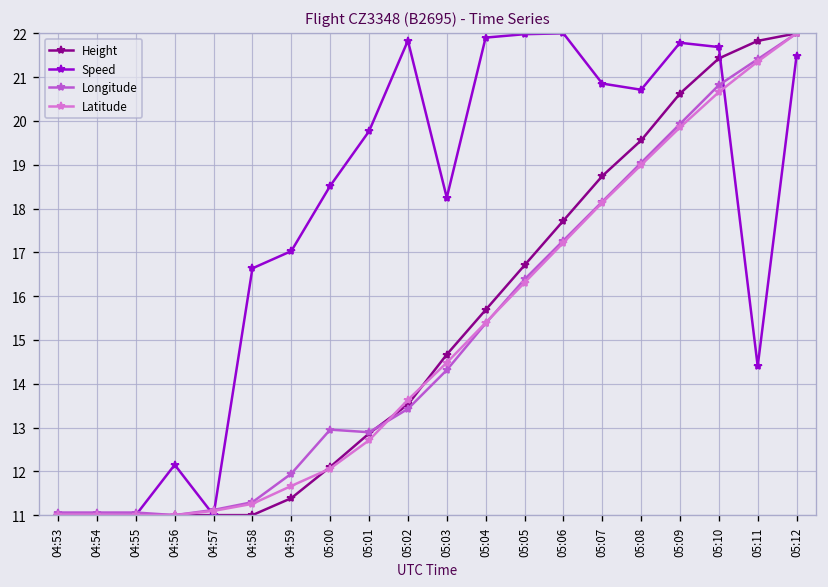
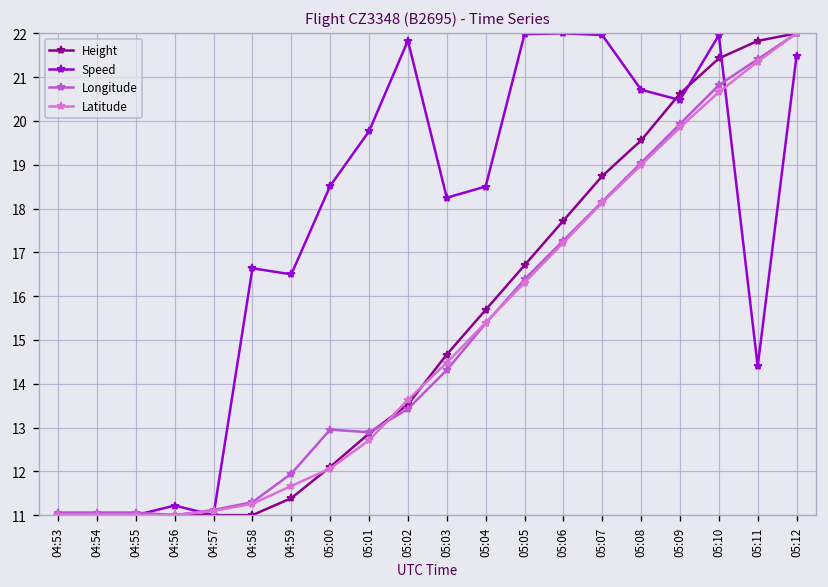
  {
    "Height": {
      "04:58": 11.0,
      "04:59": 11.4,
      "05:02": 13.5,
      "05:03": 14.7,
      "05:04": 15.7,
      "05:05": 16.7,
      "05:06": 17.7,
      "05:07": 18.7,
      "05:08": 19.6,
      "05:09": 20.6,
      "05:10": 21.4,
      "05:11": 21.8
    },
    "Speed": {
-     "04:56": 12.1,
+     "04:56": 11.2,
      "04:58": 16.6,
-     "04:59": 17.0,
+     "04:59": 16.5,
      "05:00": 18.5,
      "05:01": 19.8,
      "05:02": 21.8,
      "05:03": 18.2,
-     "05:04": 21.9,
+     "05:04": 18.5,
      "05:05": 22.0,
      "05:06": 22.0,
-     "05:07": 20.9,
+     "05:07": 22.0,
      "05:08": 20.7,
-     "05:09": 21.8,
-     "05:10": 21.7,
+     "05:09": 20.5,
+     "05:10": 22.0,
      "05:11": 14.4,
      "05:12": 21.5
    }
  }
